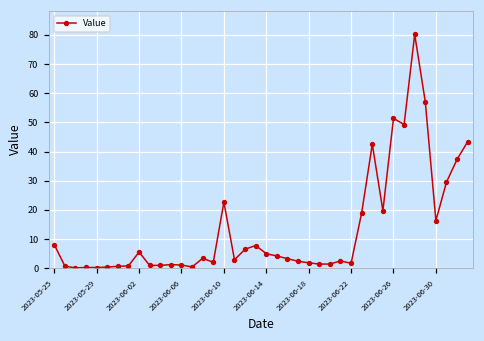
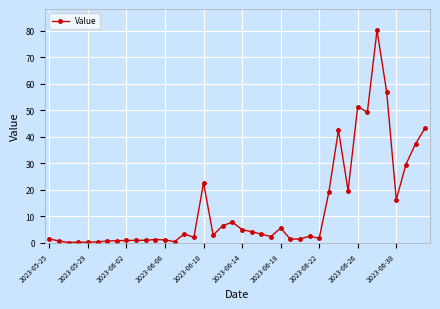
  {
-   "2023-05-25": 8,
+   "2023-05-25": 1,
    "2023-05-29": 0,
-   "2023-06-02": 6,
+   "2023-06-02": 1,
    "2023-06-06": 1,
    "2023-06-10": 23,
    "2023-06-14": 5,
-   "2023-06-18": 2,
+   "2023-06-18": 6,
    "2023-06-22": 2,
    "2023-06-26": 51,
    "2023-06-30": 16
  }
